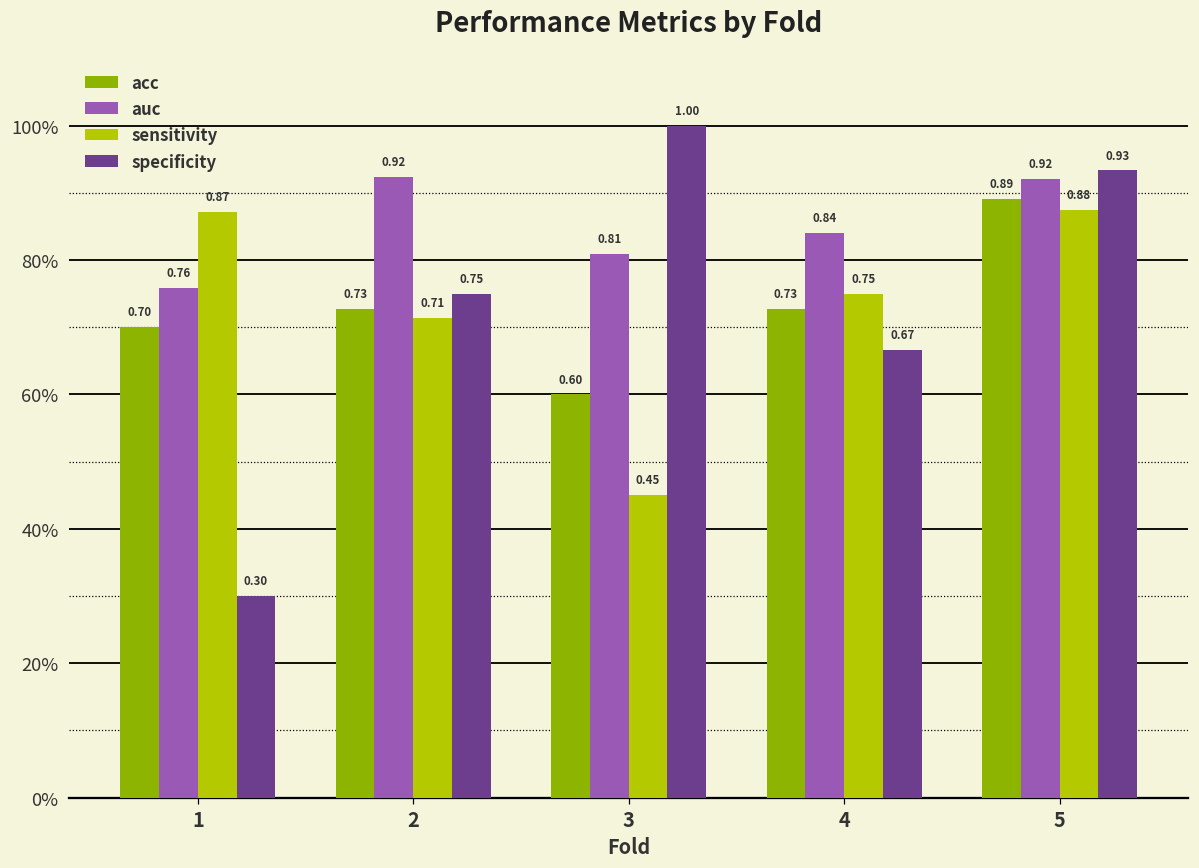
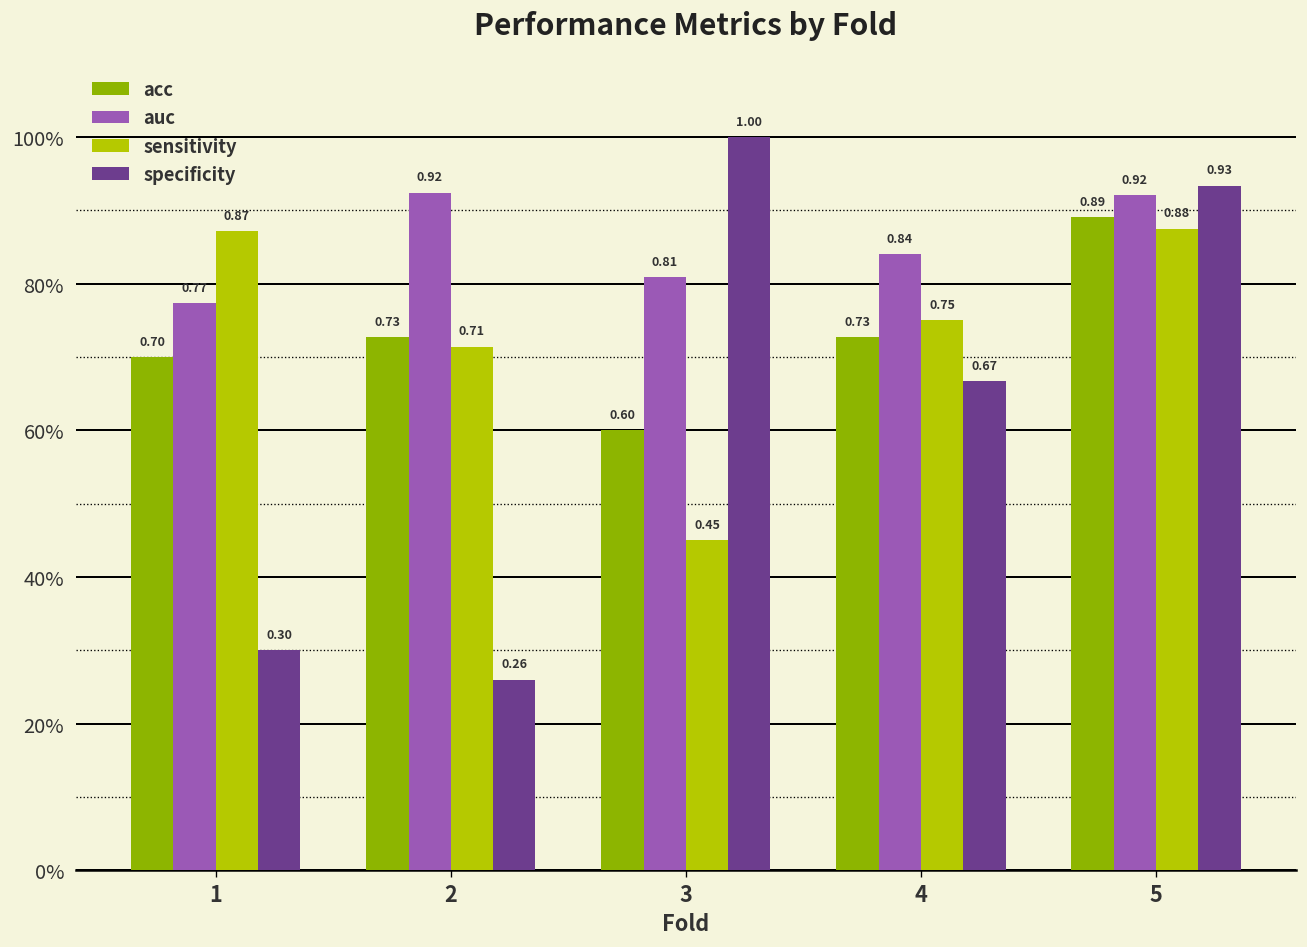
  {
    "auc": {
-     "1": 0.76,
+     "1": 0.77,
      "2": 0.92,
      "3": 0.81,
      "4": 0.84,
      "5": 0.92
    },
    "specificity": {
      "1": 0.30,
-     "2": 0.75,
+     "2": 0.26,
      "3": 1.00,
      "4": 0.67,
      "5": 0.93
    }
  }
